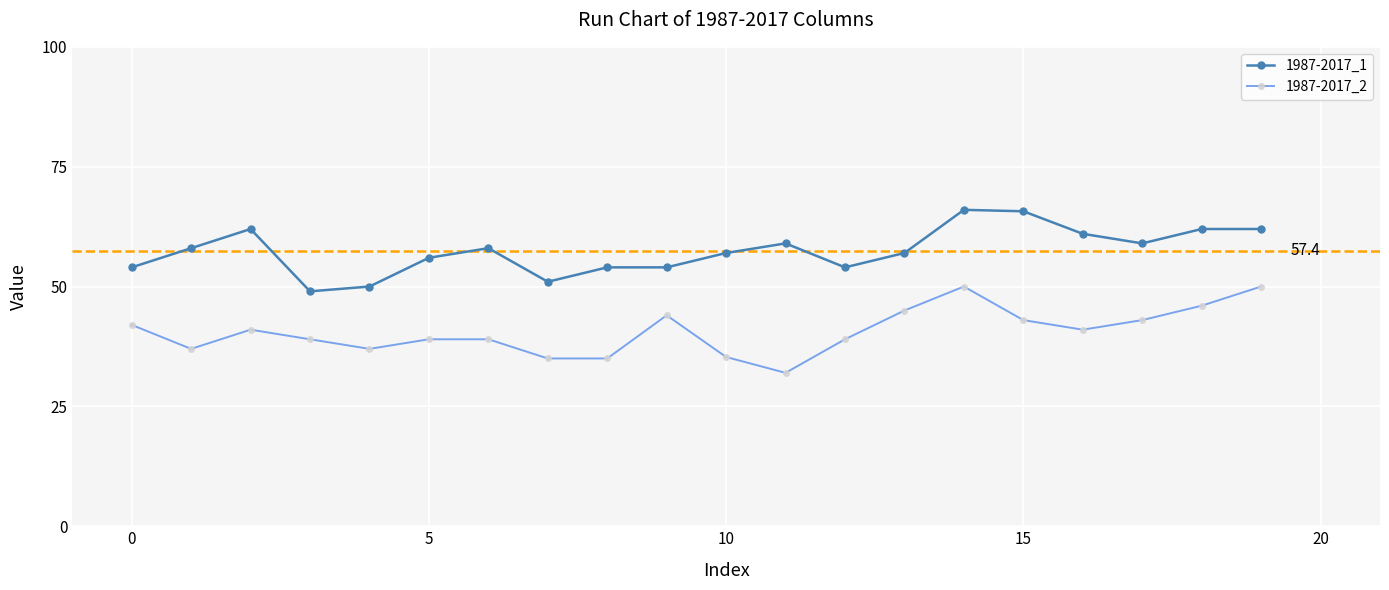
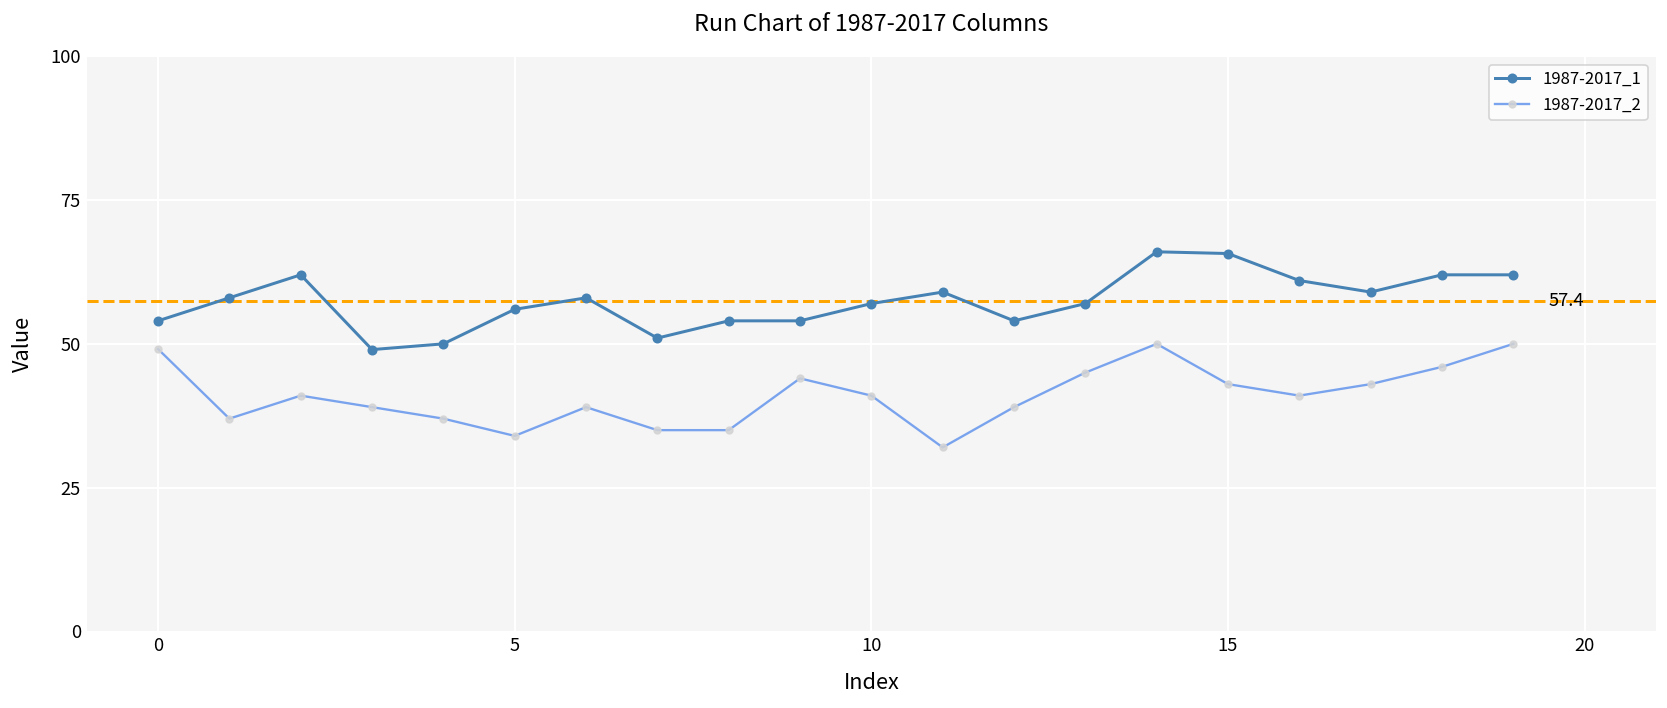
  {
    "1987-2017_1": {
      "0": 54,
      "5": 56,
      "10": 57,
      "15": 66
    },
    "1987-2017_2": {
-     "0": 42,
-     "5": 39,
-     "10": 35,
+     "0": 49,
+     "5": 34,
+     "10": 41,
      "15": 43
    }
  }
